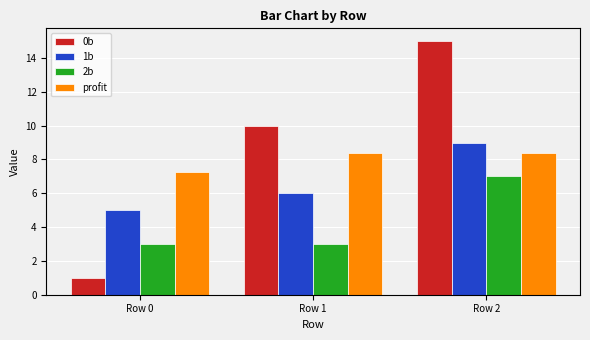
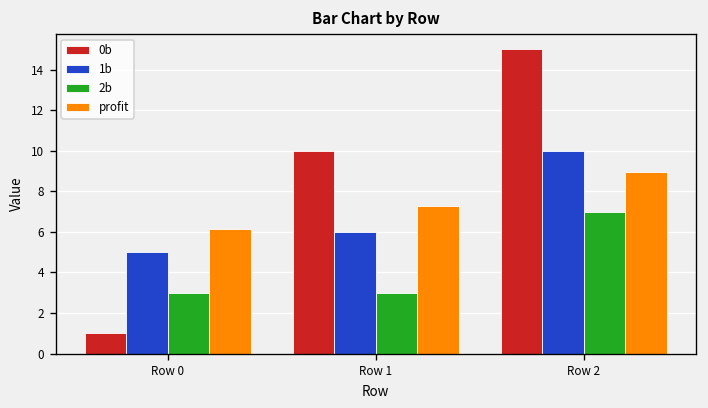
  {
    "0b": {
      "Row 0": 1.0,
      "Row 1": 10.0,
      "Row 2": 15.0
    },
    "1b": {
      "Row 0": 5,
      "Row 1": 6,
-     "Row 2": 9
+     "Row 2": 10
    },
    "2b": {
      "Row 0": 3.0,
      "Row 1": 3.0,
      "Row 2": 7.0
    },
    "profit": {
-     "Row 0": 7.2,
-     "Row 1": 8.4,
-     "Row 2": 8.4
+     "Row 0": 6.2,
+     "Row 1": 7.3,
+     "Row 2": 9.0
    }
  }
